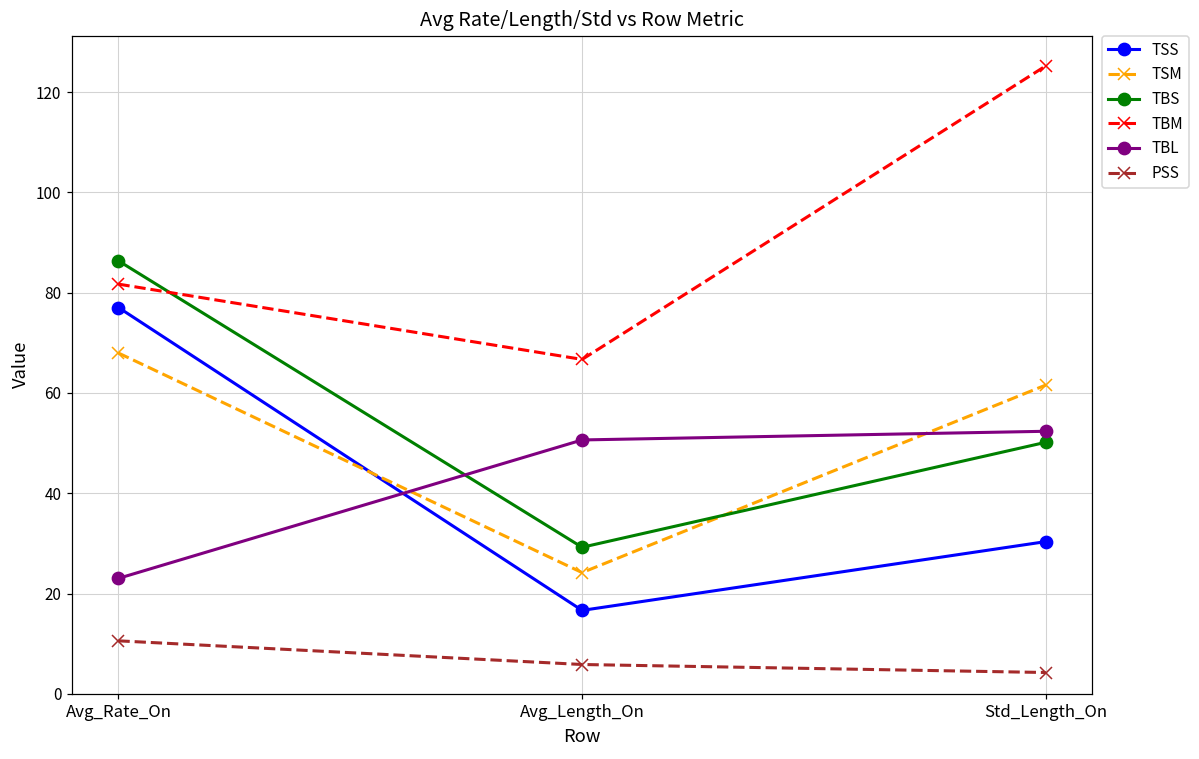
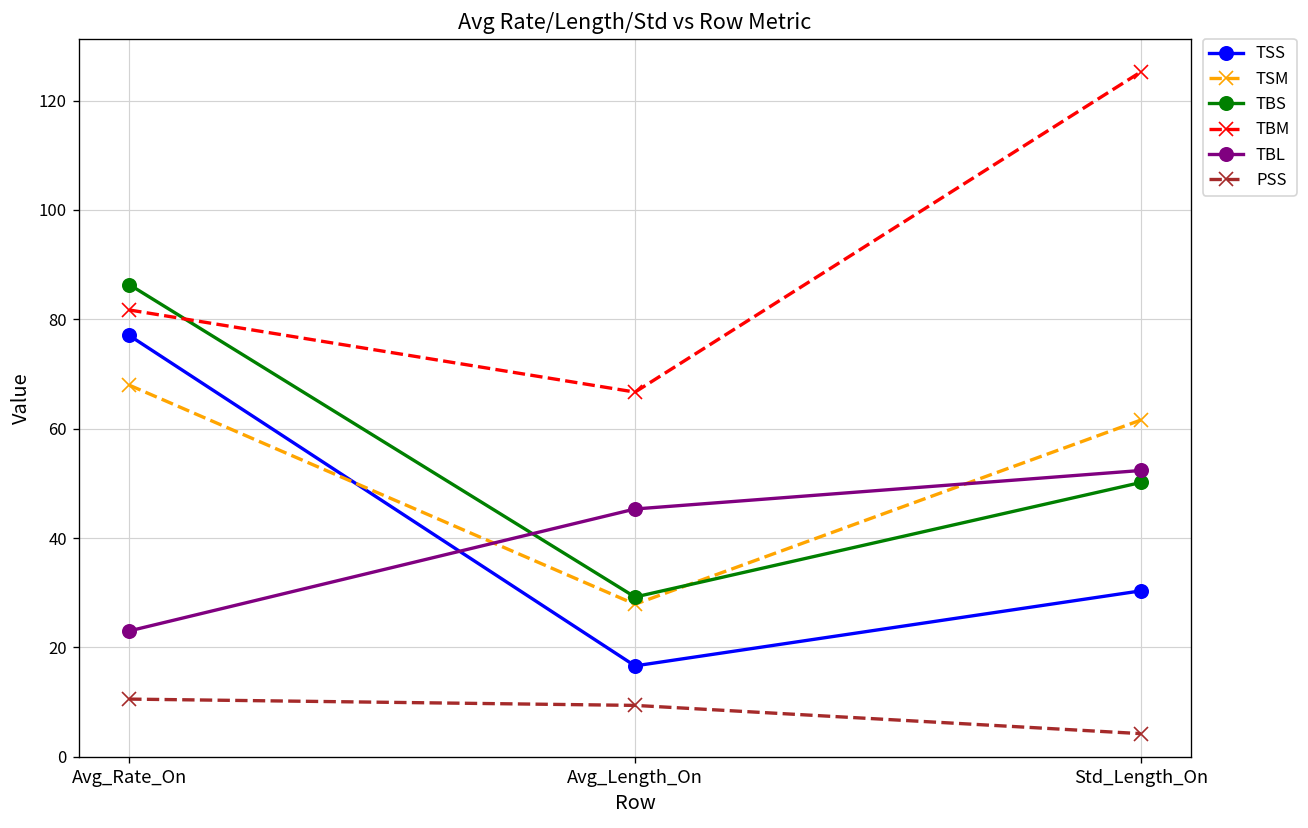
  {
    "TSS": {
      "Avg_Rate_On": 77,
      "Avg_Length_On": 17,
      "Std_Length_On": 30
    },
    "TSM": {
      "Avg_Rate_On": 68,
-     "Avg_Length_On": 24,
+     "Avg_Length_On": 28,
      "Std_Length_On": 62
    },
    "TBS": {
      "Avg_Rate_On": 86,
      "Avg_Length_On": 29,
      "Std_Length_On": 50
    },
    "TBM": {
      "Avg_Rate_On": 82,
      "Avg_Length_On": 67,
      "Std_Length_On": 125
    },
    "TBL": {
      "Avg_Rate_On": 23,
-     "Avg_Length_On": 51,
+     "Avg_Length_On": 45,
      "Std_Length_On": 52
    },
    "PSS": {
      "Avg_Rate_On": 11,
-     "Avg_Length_On": 6,
+     "Avg_Length_On": 9,
      "Std_Length_On": 4
    }
  }
